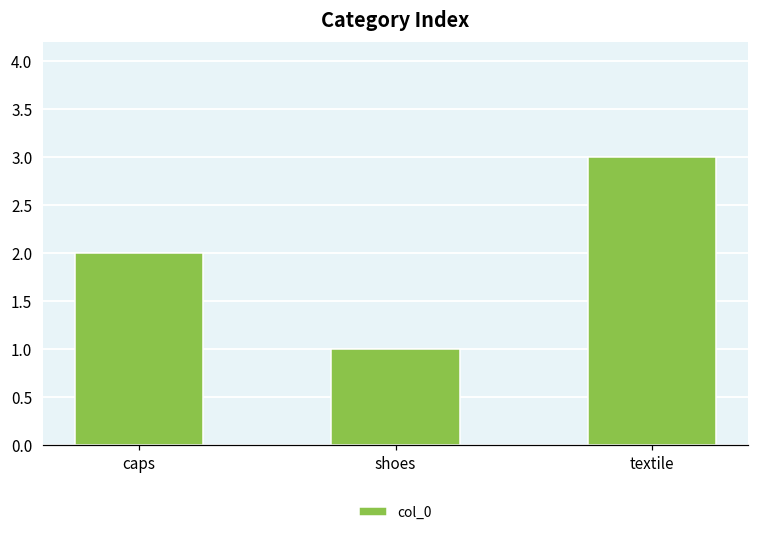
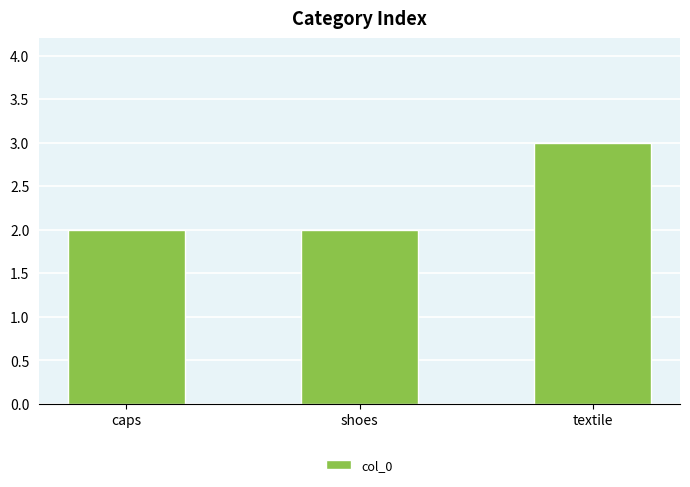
  {
    "caps": 2,
-   "shoes": 1,
+   "shoes": 2,
    "textile": 3
  }
